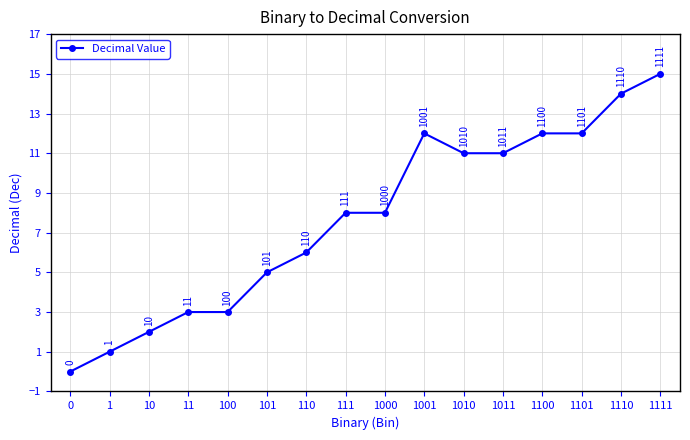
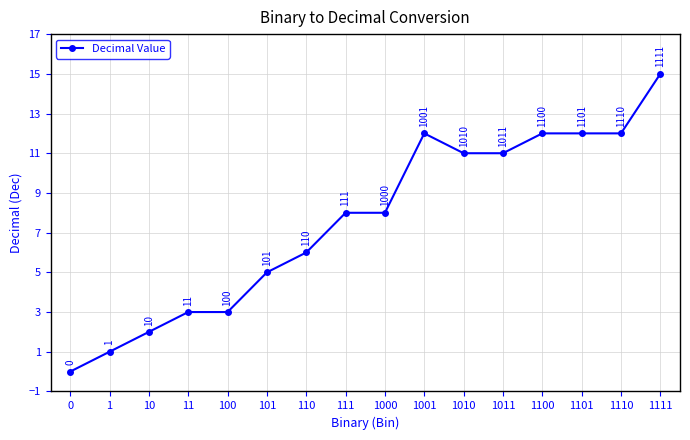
  {
-   "1110": 14
+   "1110": 12
  }
